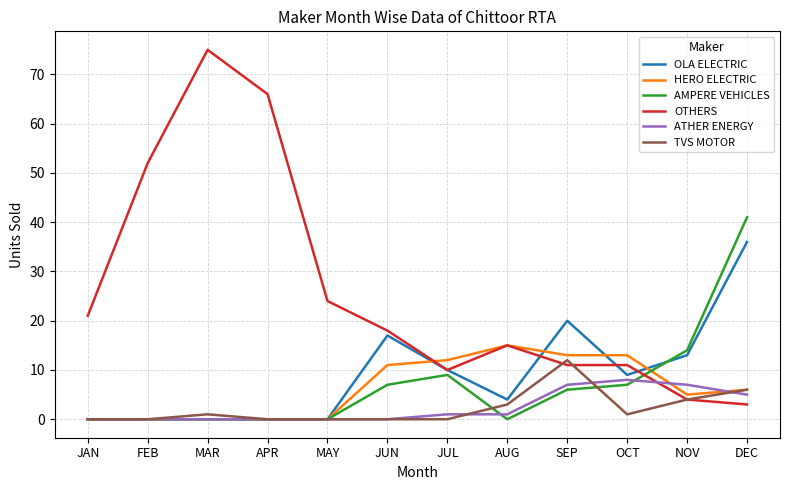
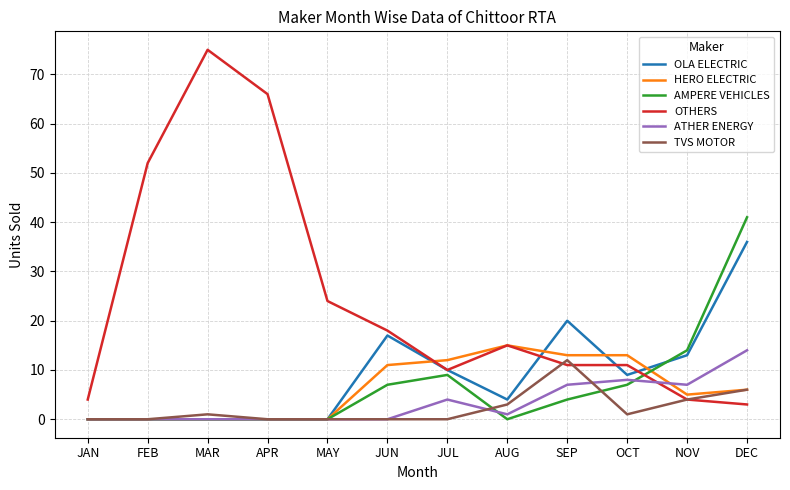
  {
    "OLA ELECTRIC": {
      "JUN": 17,
      "AUG": 4,
      "SEP": 20,
      "OCT": 9,
      "NOV": 13,
      "DEC": 36
    },
    "HERO ELECTRIC": {
      "JUN": 11,
      "JUL": 12,
      "SEP": 13,
      "OCT": 13,
      "NOV": 5
    },
    "AMPERE VEHICLES": {
      "JUN": 7,
      "JUL": 9,
      "AUG": 0,
-     "SEP": 6,
+     "SEP": 4,
      "OCT": 7,
      "NOV": 14,
      "DEC": 41
    },
    "OTHERS": {
-     "JAN": 21,
+     "JAN": 4,
      "FEB": 52,
      "MAR": 75,
      "APR": 66,
      "MAY": 24,
      "JUN": 18,
      "SEP": 11,
      "OCT": 11,
      "DEC": 3
    },
    "ATHER ENERGY": {
-     "JUL": 1,
+     "JUL": 4,
      "AUG": 1,
      "SEP": 7,
      "OCT": 8,
      "NOV": 7,
-     "DEC": 5
+     "DEC": 14
    },
    "TVS MOTOR": {
      "MAR": 1,
      "JUL": 0,
      "AUG": 3,
      "SEP": 12,
      "OCT": 1
    }
  }
